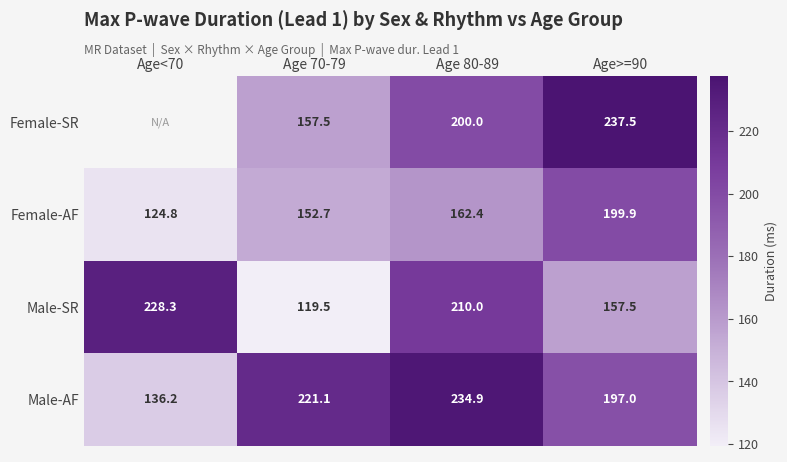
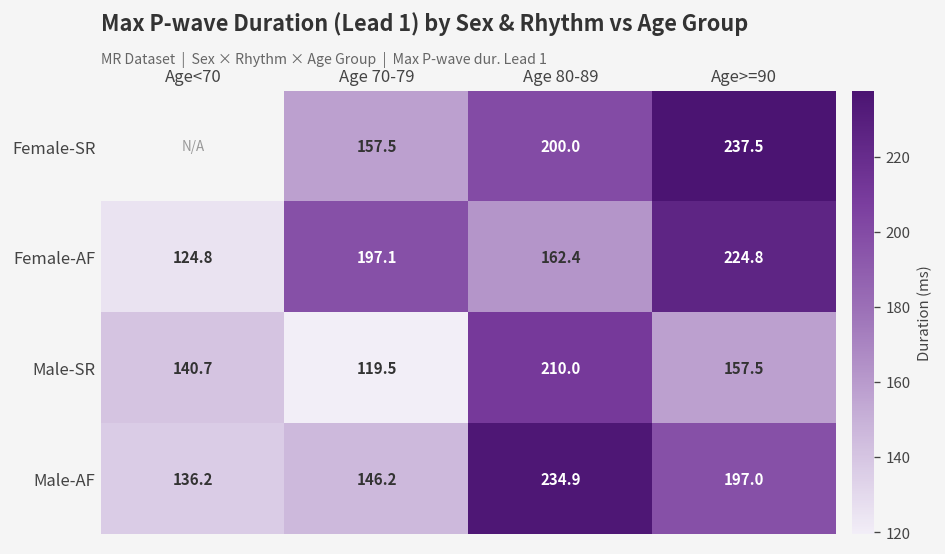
  {
    "Female-SR": {
      "Age 70-79": 157.5,
      "Age 80-89": 200.0,
      "Age>=90": 237.5
    },
    "Female-AF": {
      "Age<70": 124.8,
-     "Age 70-79": 152.7,
+     "Age 70-79": 197.1,
      "Age 80-89": 162.4,
-     "Age>=90": 199.9
+     "Age>=90": 224.8
    },
    "Male-SR": {
-     "Age<70": 228.3,
+     "Age<70": 140.7,
      "Age 70-79": 119.5,
      "Age 80-89": 210.0,
      "Age>=90": 157.5
    },
    "Male-AF": {
      "Age<70": 136.2,
-     "Age 70-79": 221.1,
+     "Age 70-79": 146.2,
      "Age 80-89": 234.9,
      "Age>=90": 197.0
    }
  }
